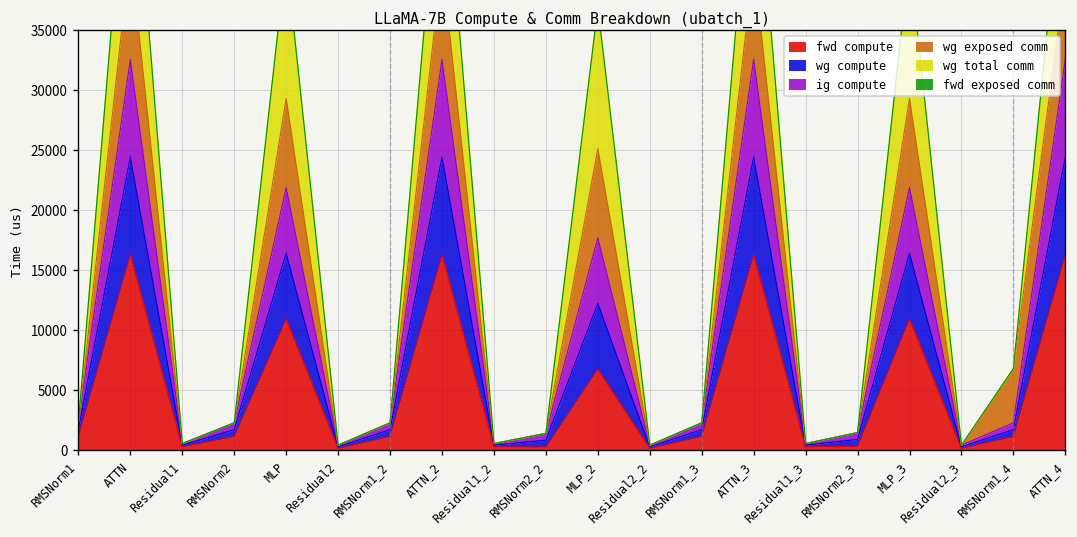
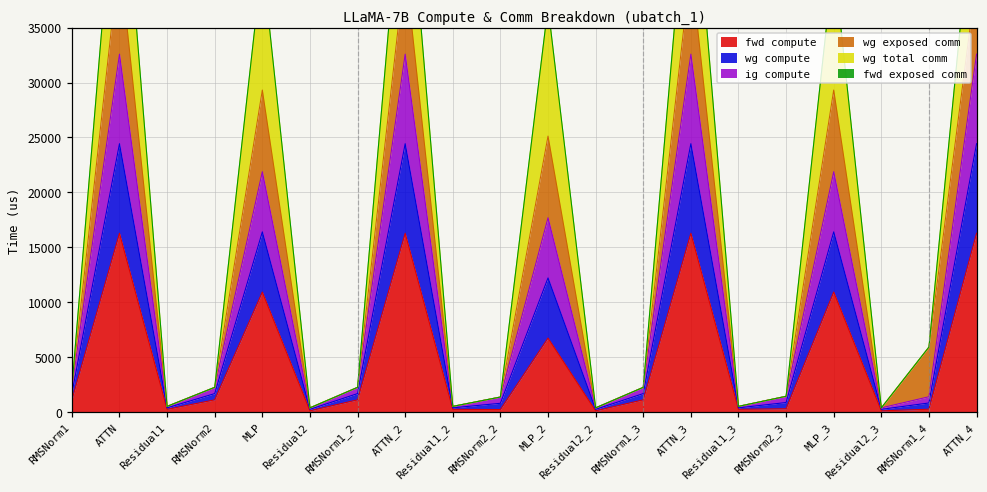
  {
    "fwd compute": {
      "RMSNorm1": 1000,
      "ATTN": 16000,
      "RMSNorm2": 1000,
      "MLP": 11000,
      "RMSNorm1_2": 1000,
      "ATTN_2": 16000,
      "RMSNorm2_2": 0,
      "MLP_2": 7000,
      "RMSNorm1_3": 1000,
      "ATTN_3": 16000,
      "RMSNorm2_3": 0,
      "MLP_3": 11000,
-     "RMSNorm1_4": 1000,
+     "RMSNorm1_4": 0,
      "ATTN_4": 16000
    },
    "wg compute": {
      "RMSNorm1": 1000,
      "ATTN": 8000,
      "RMSNorm2": 1000,
      "MLP": 5000,
      "RMSNorm1_2": 1000,
      "ATTN_2": 8000,
      "RMSNorm2_2": 1000,
      "MLP_2": 5000,
      "RMSNorm1_3": 1000,
      "ATTN_3": 8000,
      "RMSNorm2_3": 1000,
      "MLP_3": 5000,
      "RMSNorm1_4": 1000,
      "ATTN_4": 8000
    },
    "ig compute": {
      "ATTN": 8000,
      "MLP": 5000,
      "ATTN_2": 8000,
      "MLP_2": 5000,
      "ATTN_3": 8000,
      "MLP_3": 5000,
      "RMSNorm1_4": 1000,
      "ATTN_4": 8000
    },
    "wg exposed comm": {
      "MLP": 7000,
      "MLP_2": 7000,
      "MLP_3": 7000
    }
  }
